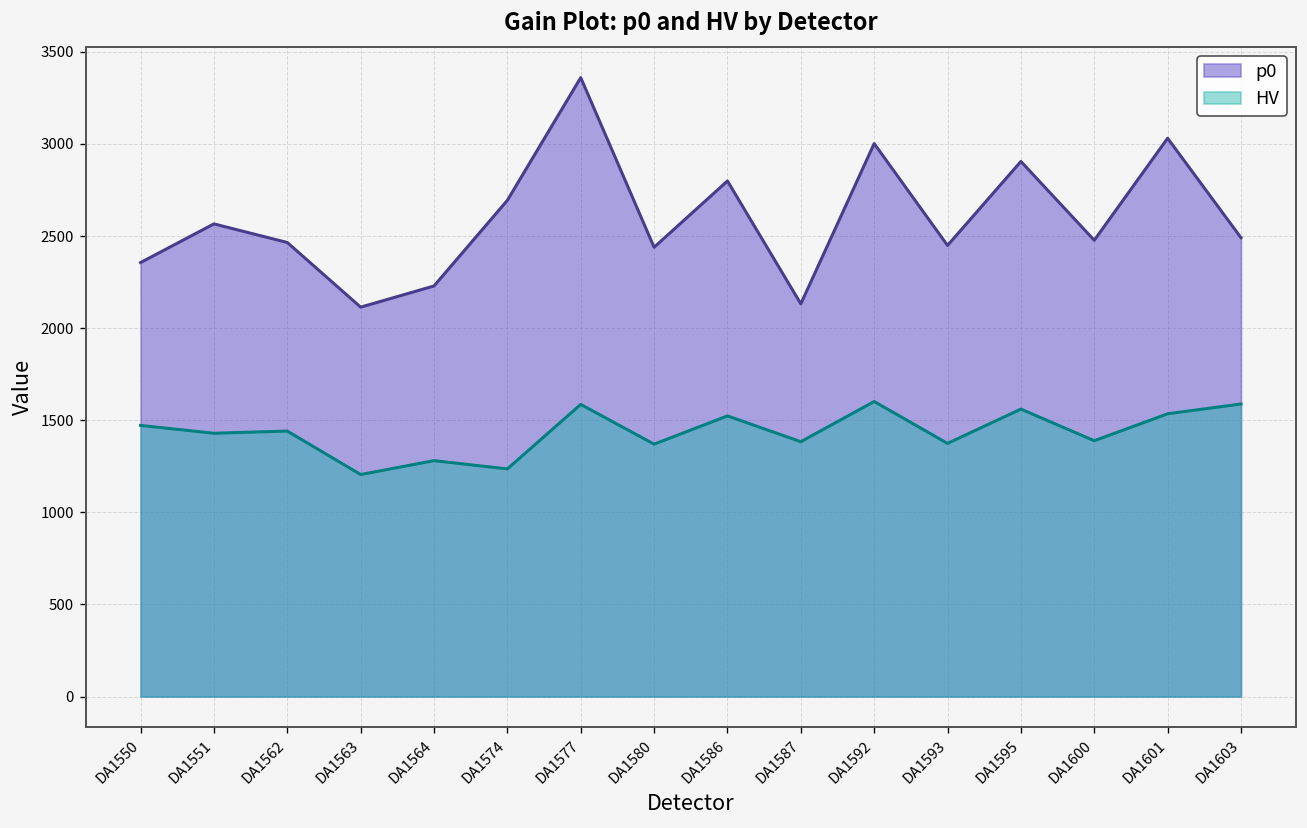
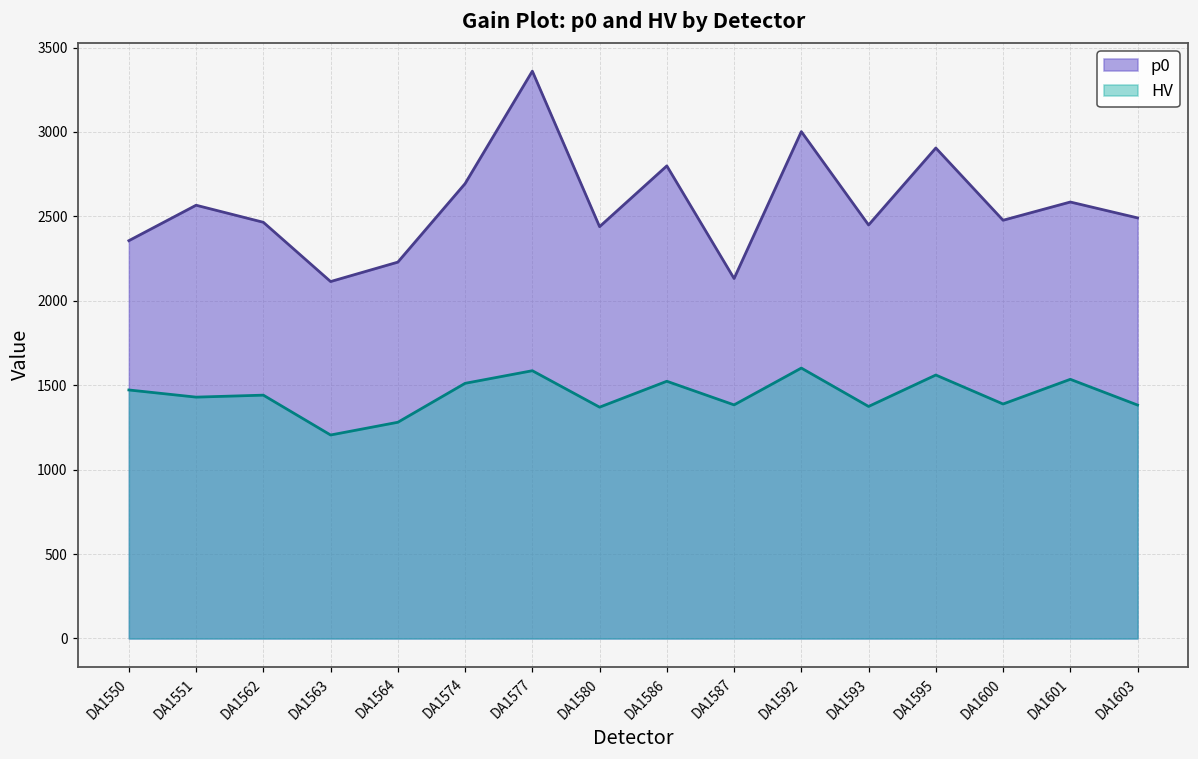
  {
    "p0": {
      "DA1550": 2360,
      "DA1551": 2570,
      "DA1562": 2470,
      "DA1563": 2110,
      "DA1564": 2230,
      "DA1574": 2690,
      "DA1577": 3360,
      "DA1580": 2440,
      "DA1586": 2800,
      "DA1587": 2130,
      "DA1592": 3000,
      "DA1593": 2450,
      "DA1595": 2910,
      "DA1600": 2480,
-     "DA1601": 3030,
+     "DA1601": 2590,
      "DA1603": 2490
    },
    "HV": {
      "DA1550": 1470,
      "DA1551": 1430,
      "DA1562": 1440,
      "DA1563": 1210,
      "DA1564": 1280,
-     "DA1574": 1240,
+     "DA1574": 1510,
      "DA1577": 1590,
      "DA1580": 1370,
      "DA1586": 1520,
      "DA1587": 1380,
      "DA1592": 1600,
      "DA1593": 1370,
      "DA1595": 1560,
      "DA1600": 1390,
      "DA1601": 1540,
-     "DA1603": 1590
+     "DA1603": 1380
    }
  }
